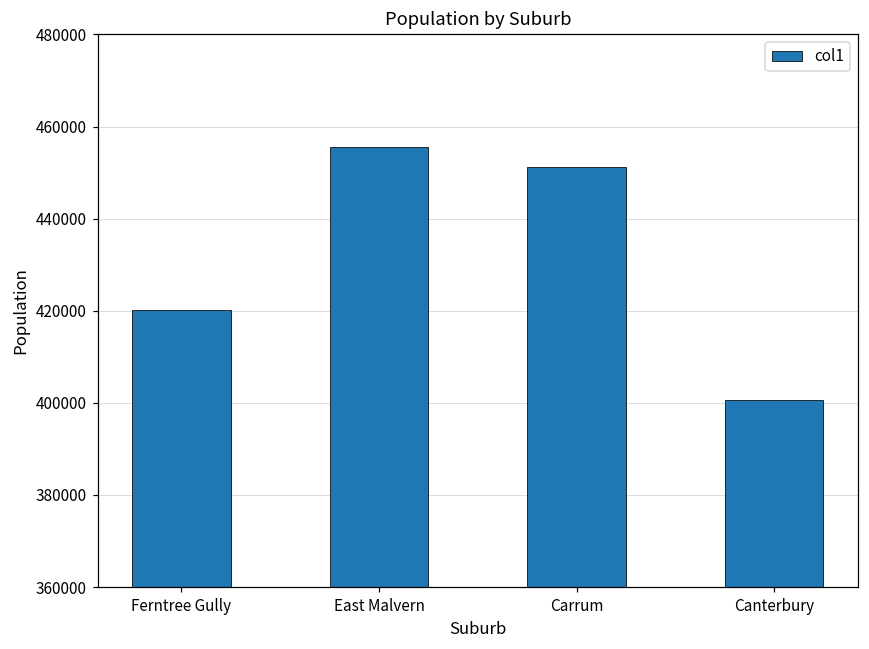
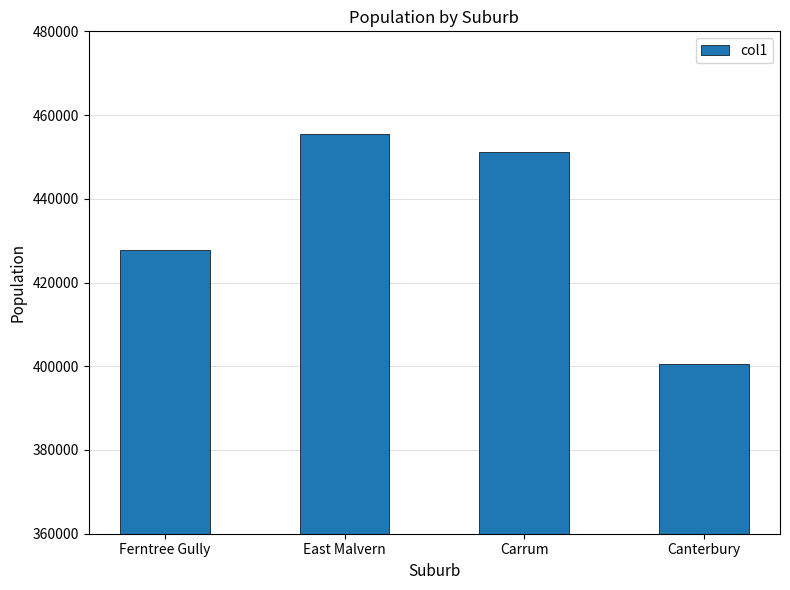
  {
-   "Ferntree Gully": 420000,
+   "Ferntree Gully": 428000,
    "East Malvern": 456000,
    "Carrum": 451000,
    "Canterbury": 401000
  }
